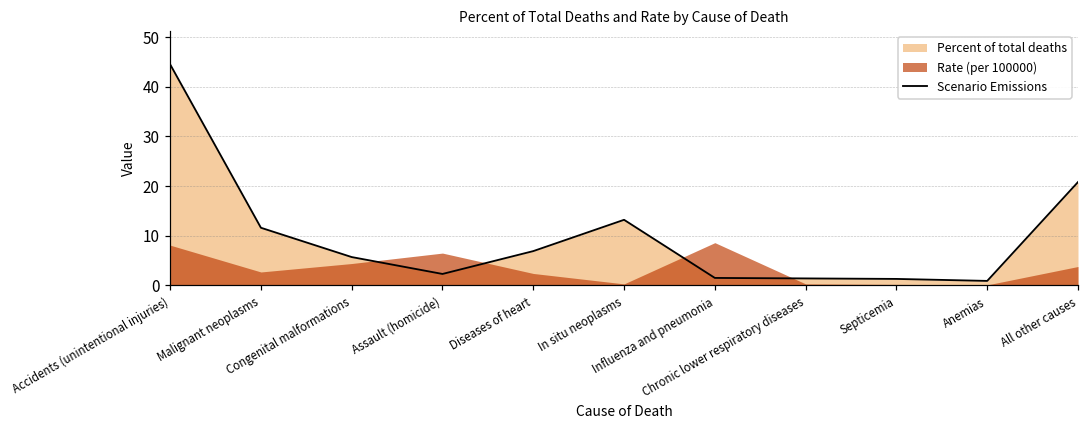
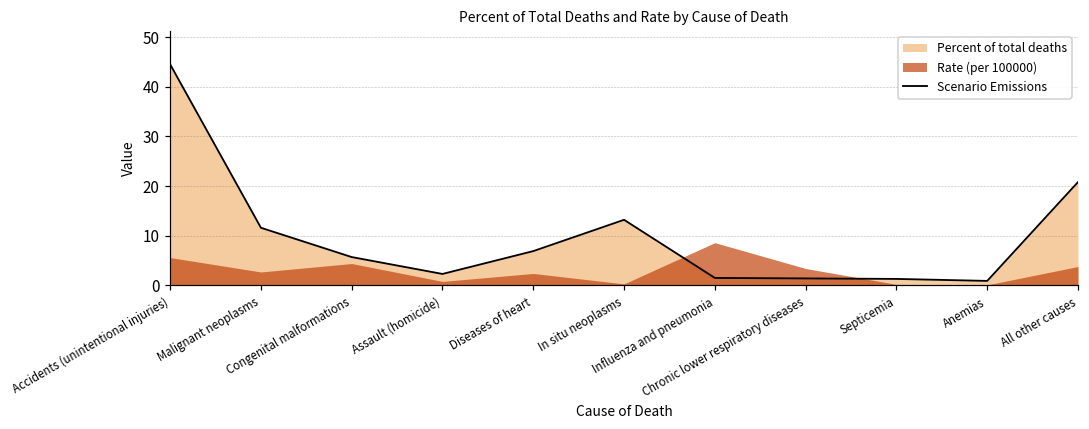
  {
    "Percent of total deaths": {
      "Accidents (unintentional injuries)": 45,
      "Malignant neoplasms": 12,
      "Congenital malformations": 6,
      "Assault (homicide)": 2,
      "Diseases of heart": 7,
      "In situ neoplasms": 13,
      "Influenza and pneumonia": 2,
      "Chronic lower respiratory diseases": 1,
      "Septicemia": 1,
      "Anemias": 1,
      "All other causes": 21
    },
    "Rate (per 100000)": {
-     "Accidents (unintentional injuries)": 8,
+     "Accidents (unintentional injuries)": 6,
      "Malignant neoplasms": 3,
      "Congenital malformations": 4,
-     "Assault (homicide)": 7,
+     "Assault (homicide)": 1,
      "Diseases of heart": 2,
      "Influenza and pneumonia": 9,
-     "Chronic lower respiratory diseases": 0,
+     "Chronic lower respiratory diseases": 3,
      "All other causes": 4
    }
  }
